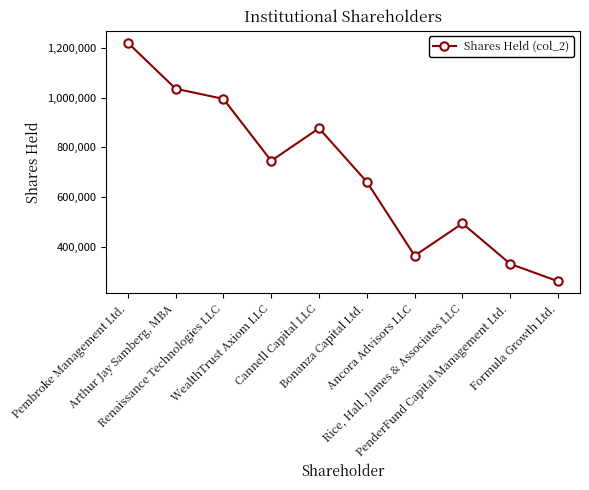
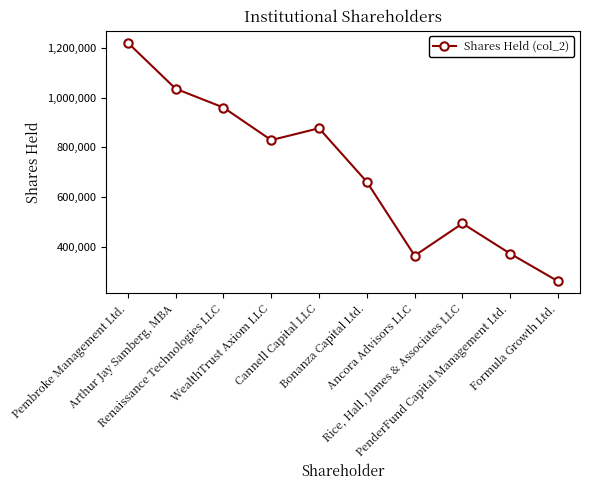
  {
    "Pembroke Management Ltd.": "1,220,000",
    "Arthur Jay Samberg, MBA": "1,040,000",
-   "Renaissance Technologies LLC": "990,000",
-   "WealthTrust Axiom LLC": "750,000",
+   "Renaissance Technologies LLC": "960,000",
+   "WealthTrust Axiom LLC": "830,000",
    "Cannell Capital LLC": "880,000",
    "Bonanza Capital Ltd.": "660,000",
    "Ancora Advisors LLC": "360,000",
    "Rice, Hall, James & Associates LLC": "490,000",
-   "PenderFund Capital Management Ltd.": "330,000",
+   "PenderFund Capital Management Ltd.": "370,000",
    "Formula Growth Ltd.": "260,000"
  }
